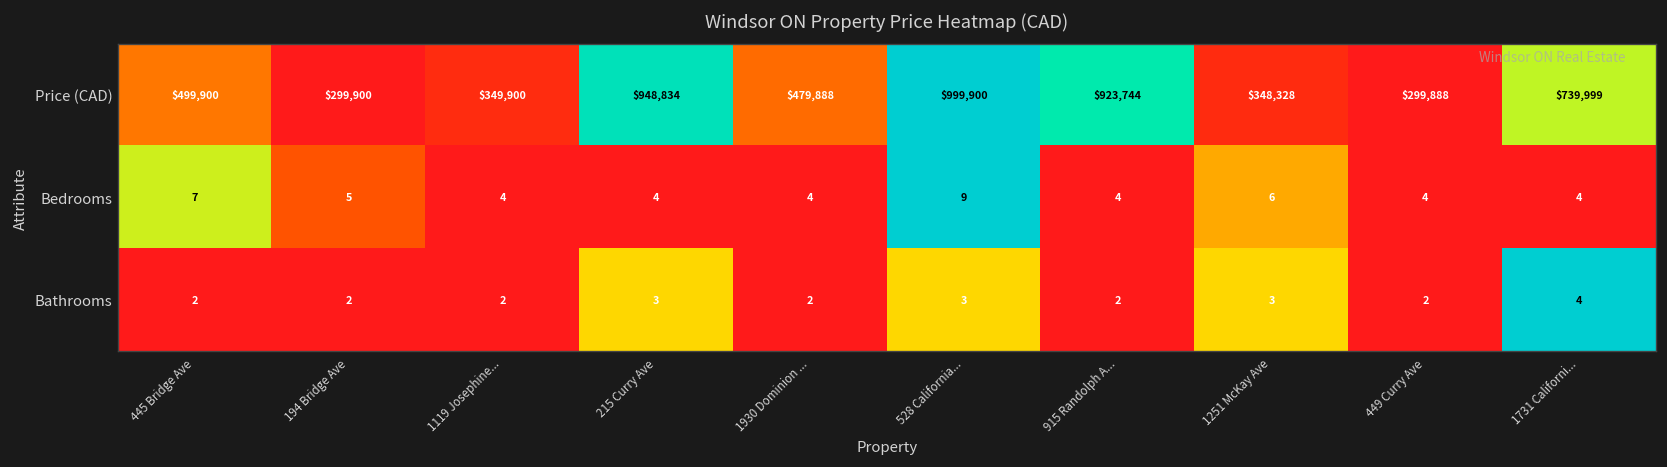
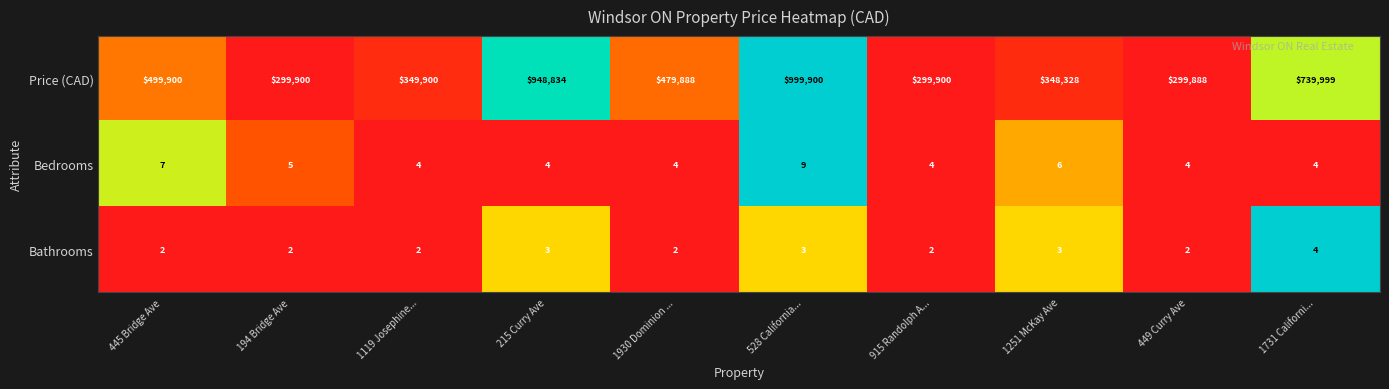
  {
    "Price (CAD)": {
      "445 Bridge Ave": "$499,900",
      "194 Bridge Ave": "$299,900",
      "1119 Josephine...": "$349,900",
      "215 Curry Ave": "$948,834",
      "1930 Dominion ...": "$479,888",
      "528 California...": "$999,900",
-     "915 Randolph A...": "$923,744",
+     "915 Randolph A...": "$299,900",
      "1251 McKay Ave": "$348,328",
      "449 Curry Ave": "$299,888"
    },
    "Bedrooms": {
      "445 Bridge Ave": "7",
      "194 Bridge Ave": "5",
      "1119 Josephine...": "4",
      "215 Curry Ave": "4",
      "1930 Dominion ...": "4",
      "528 California...": "9",
      "915 Randolph A...": "4",
      "1251 McKay Ave": "6",
      "449 Curry Ave": "4",
      "1731 Californi...": "4"
    },
    "Bathrooms": {
      "445 Bridge Ave": "2",
      "194 Bridge Ave": "2",
      "1119 Josephine...": "2",
      "215 Curry Ave": "3",
      "1930 Dominion ...": "2",
      "528 California...": "3",
      "915 Randolph A...": "2",
      "1251 McKay Ave": "3",
      "449 Curry Ave": "2",
      "1731 Californi...": "4"
    }
  }
